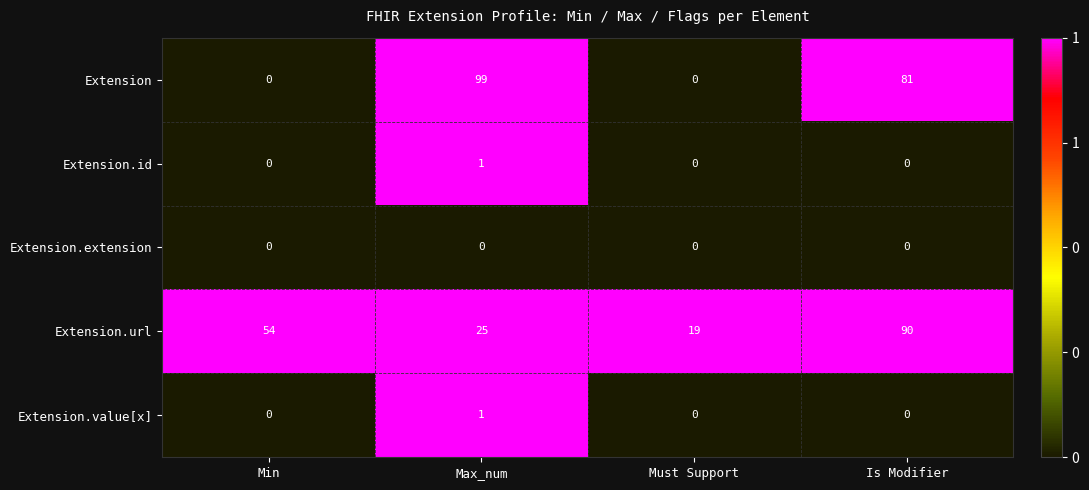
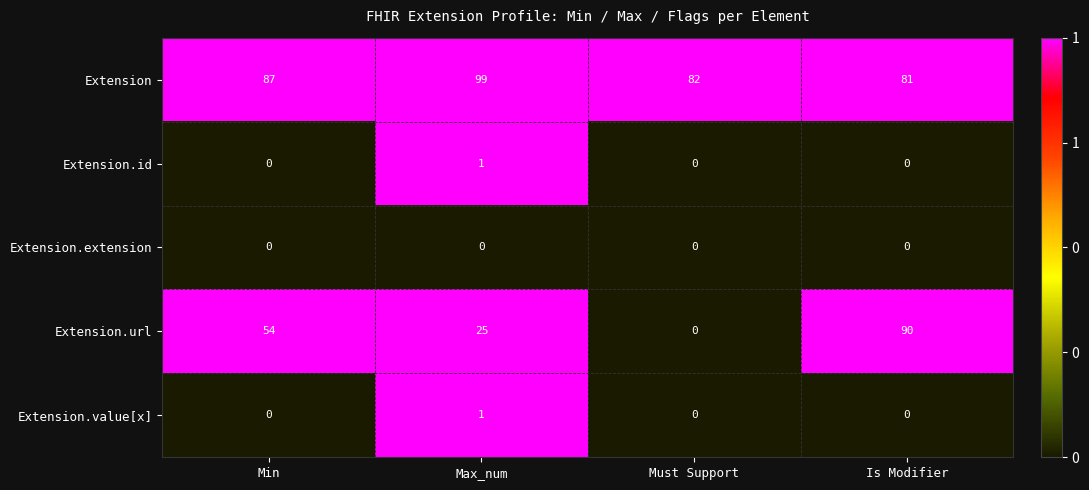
  {
    "Extension": {
-     "Min": 0,
+     "Min": 87,
      "Max_num": 99,
-     "Must Support": 0,
+     "Must Support": 82,
      "Is Modifier": 81
    },
    "Extension.id": {
      "Min": 0,
      "Max_num": 1,
      "Must Support": 0,
      "Is Modifier": 0
    },
    "Extension.extension": {
      "Min": 0,
      "Max_num": 0,
      "Must Support": 0,
      "Is Modifier": 0
    },
    "Extension.url": {
      "Min": 54,
      "Max_num": 25,
-     "Must Support": 19,
+     "Must Support": 0,
      "Is Modifier": 90
    },
    "Extension.value[x]": {
      "Min": 0,
      "Max_num": 1,
      "Must Support": 0,
      "Is Modifier": 0
    }
  }
